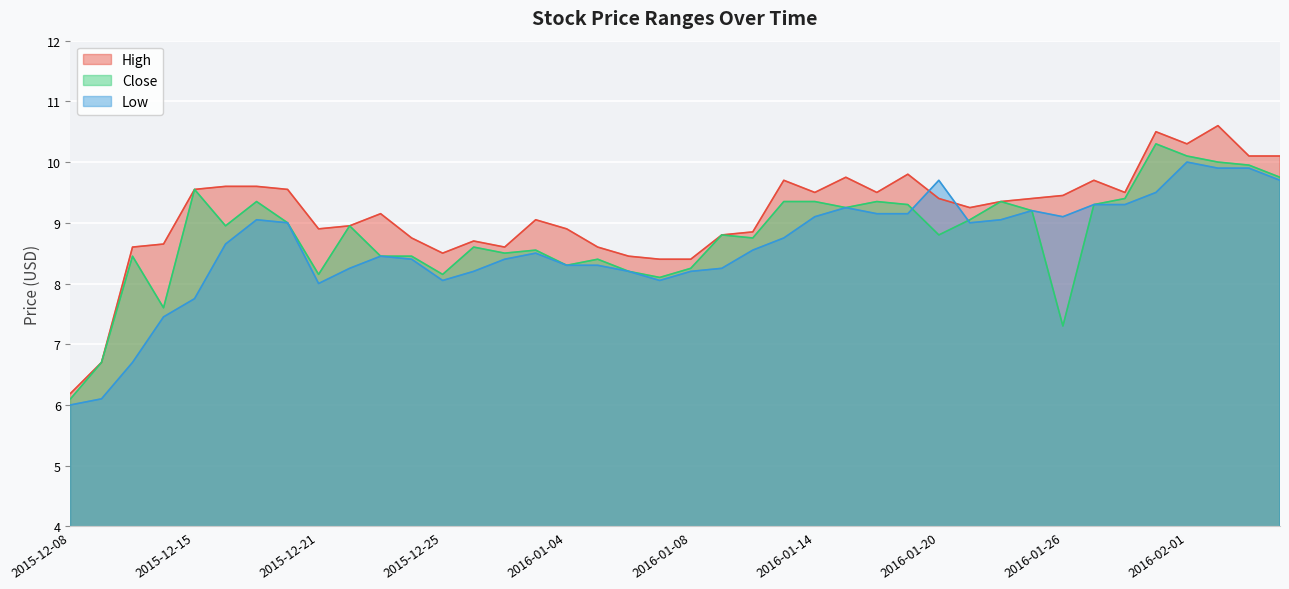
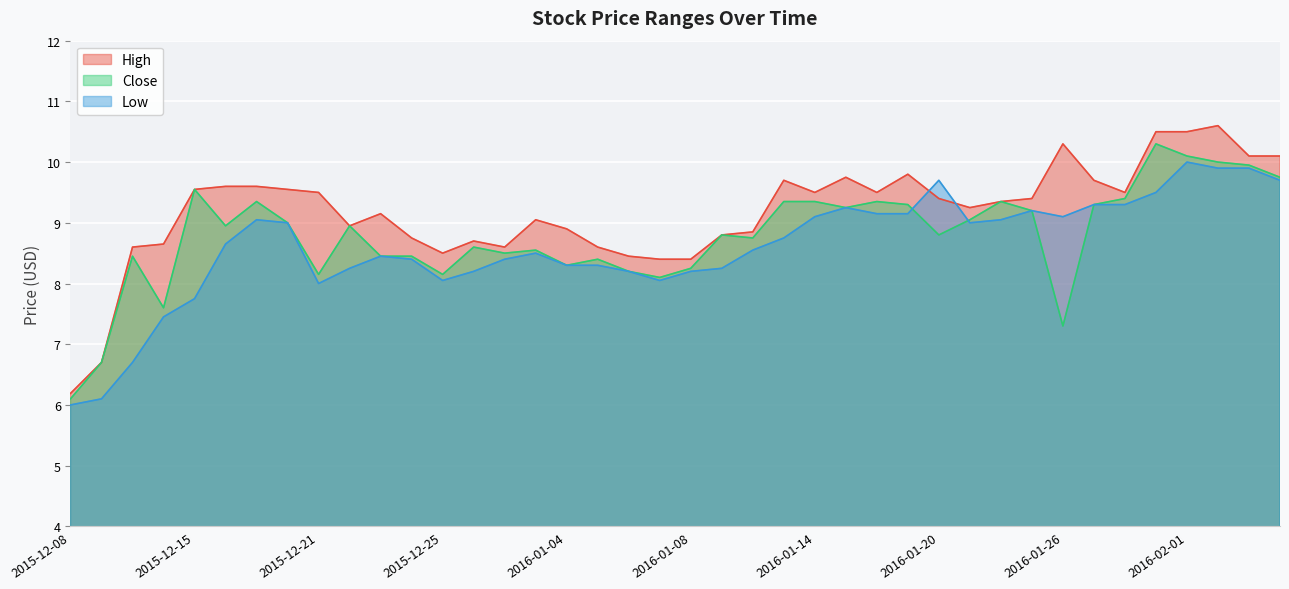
  {
    "High": {
      "2015-12-08": 6.2,
-     "2015-12-21": 8.9,
+     "2015-12-21": 9.5,
      "2015-12-25": 8.5,
      "2016-01-04": 8.9,
      "2016-01-08": 8.4,
      "2016-01-14": 9.5,
      "2016-01-20": 9.4,
-     "2016-01-26": 9.5,
-     "2016-02-01": 10.3
+     "2016-01-26": 10.3,
+     "2016-02-01": 10.5
    },
    "Close": {
      "2015-12-08": 6.1,
      "2015-12-21": 8.2,
      "2015-12-25": 8.2,
      "2016-01-08": 8.3,
      "2016-01-14": 9.4,
      "2016-01-20": 8.8,
      "2016-01-26": 7.3,
      "2016-02-01": 10.1
    },
    "Low": {
      "2015-12-08": 6.0,
      "2015-12-15": 7.8,
      "2015-12-21": 8.0,
      "2015-12-25": 8.1,
      "2016-01-08": 8.2,
      "2016-01-14": 9.1,
      "2016-01-20": 9.7,
      "2016-01-26": 9.1,
      "2016-02-01": 10.0
    }
  }
